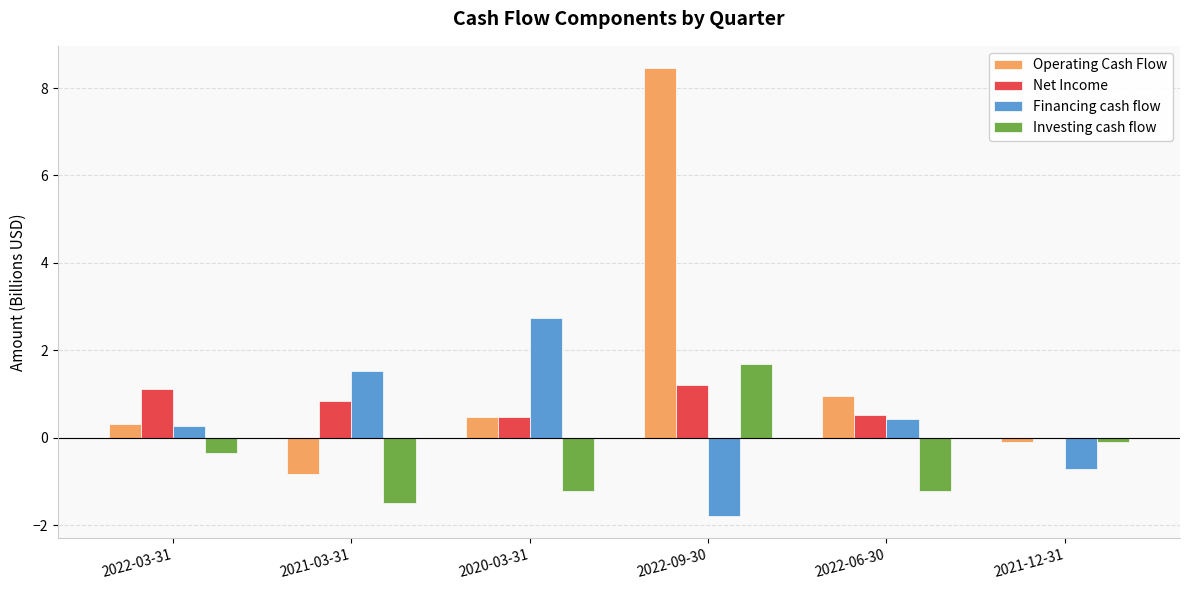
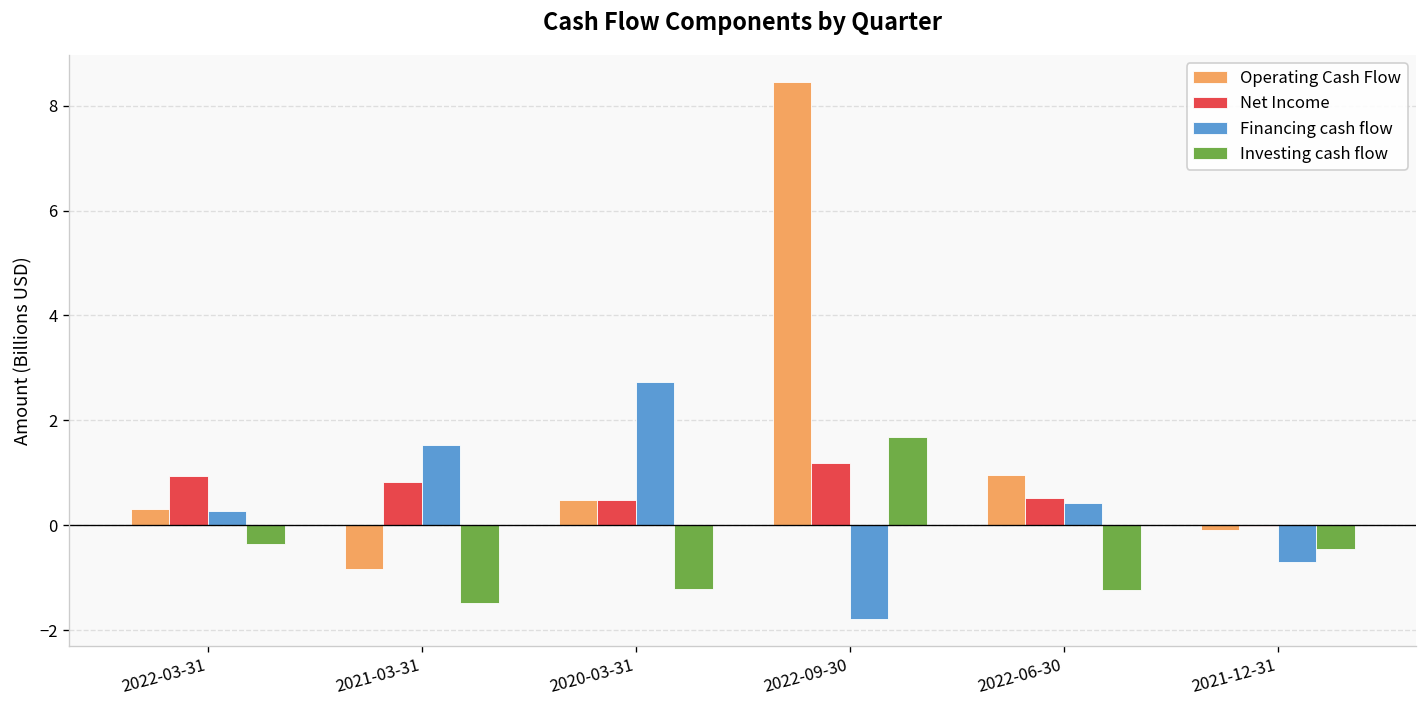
  {
    "Operating Cash Flow": {
      "2022-03-31": 0.3,
      "2021-03-31": -0.8,
      "2020-03-31": 0.5,
      "2022-09-30": 8.5,
      "2022-06-30": 1.0,
      "2021-12-31": -0.1
    },
    "Net Income": {
-     "2022-03-31": 1.1,
+     "2022-03-31": 0.9,
      "2021-03-31": 0.8,
      "2020-03-31": 0.5,
      "2022-09-30": 1.2,
      "2022-06-30": 0.5
    },
    "Financing cash flow": {
      "2022-03-31": 0.3,
      "2021-03-31": 1.5,
      "2020-03-31": 2.7,
      "2022-09-30": -1.8,
      "2022-06-30": 0.4,
      "2021-12-31": -0.7
    },
    "Investing cash flow": {
      "2022-03-31": -0.4,
      "2021-03-31": -1.5,
      "2020-03-31": -1.2,
      "2022-09-30": 1.7,
      "2022-06-30": -1.2,
-     "2021-12-31": -0.1
+     "2021-12-31": -0.4
    }
  }
